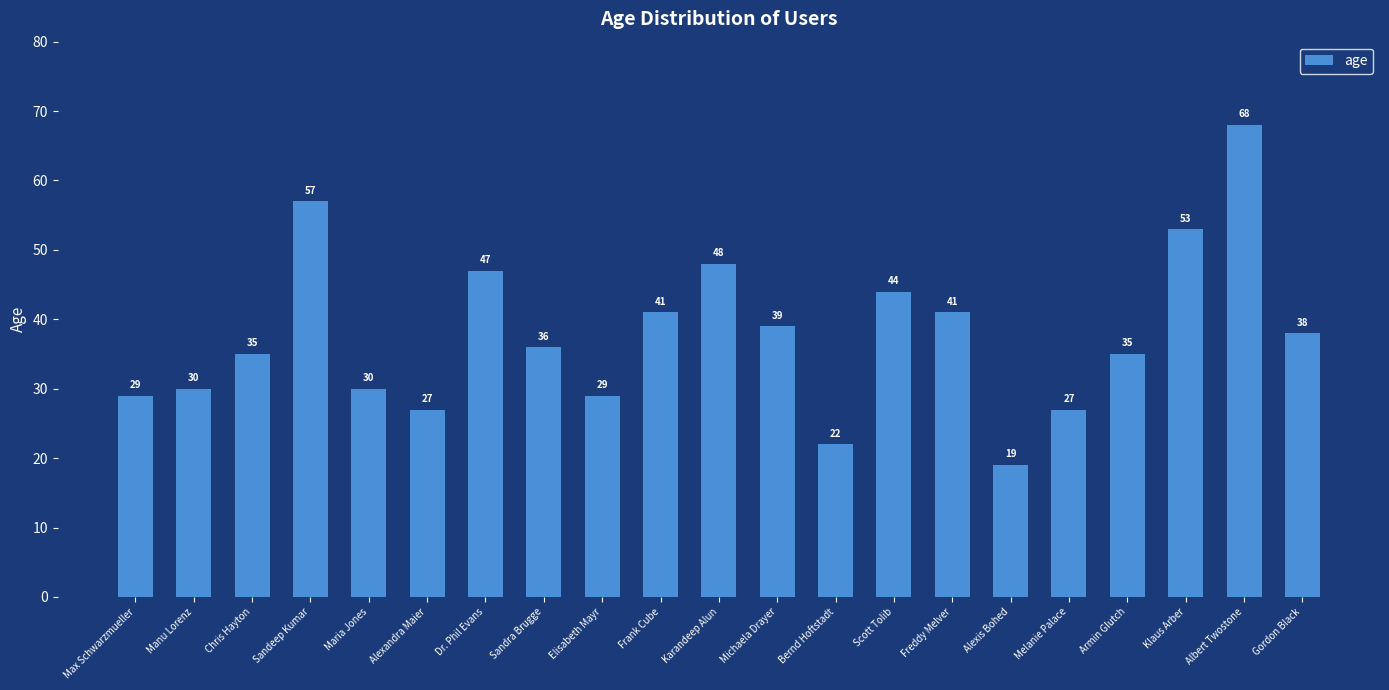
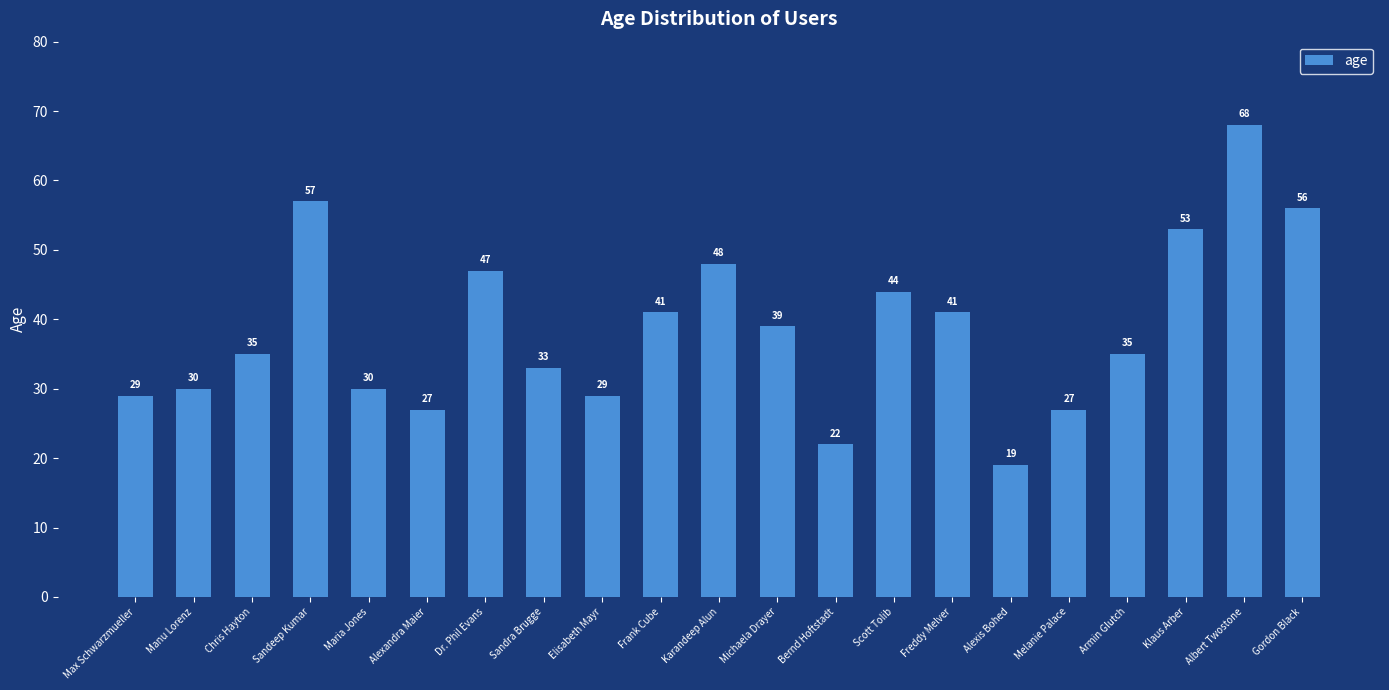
  {
    "Max Schwarzmueller": 29,
    "Manu Lorenz": 30,
    "Chris Hayton": 35,
    "Sandeep Kumar": 57,
    "Maria Jones": 30,
    "Alexandra Maier": 27,
    "Dr. Phil Evans": 47,
-   "Sandra Brugge": 36,
+   "Sandra Brugge": 33,
    "Elisabeth Mayr": 29,
    "Frank Cube": 41,
    "Karandeep Alun": 48,
    "Michaela Drayer": 39,
    "Bernd Hoftstadt": 22,
    "Scott Tolib": 44,
    "Freddy Melver": 41,
    "Alexis Bohed": 19,
    "Melanie Palace": 27,
    "Armin Glutch": 35,
    "Klaus Arber": 53,
    "Albert Twostone": 68,
-   "Gordon Black": 38
+   "Gordon Black": 56
  }
